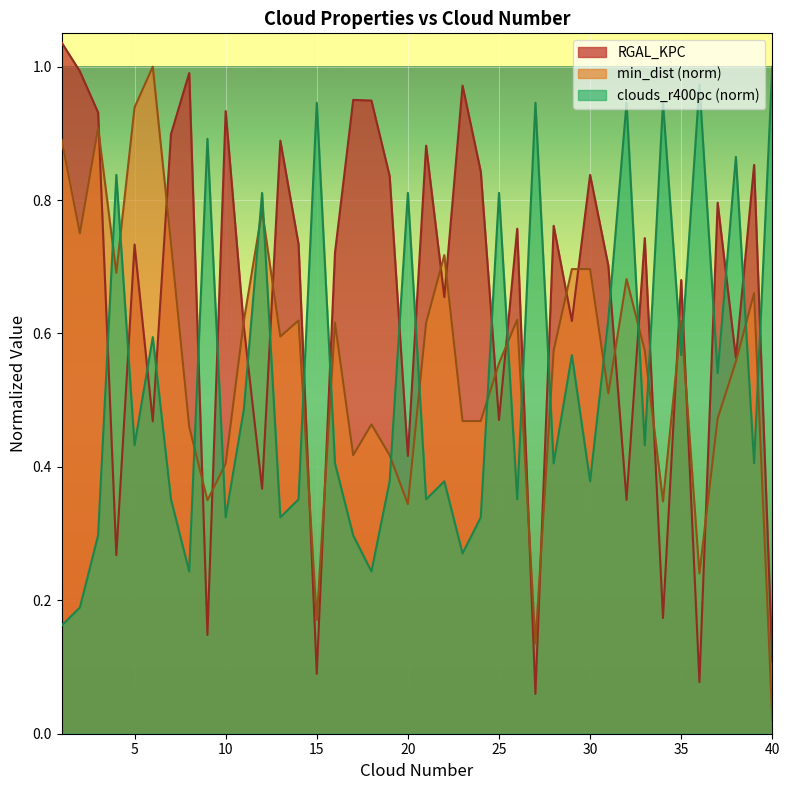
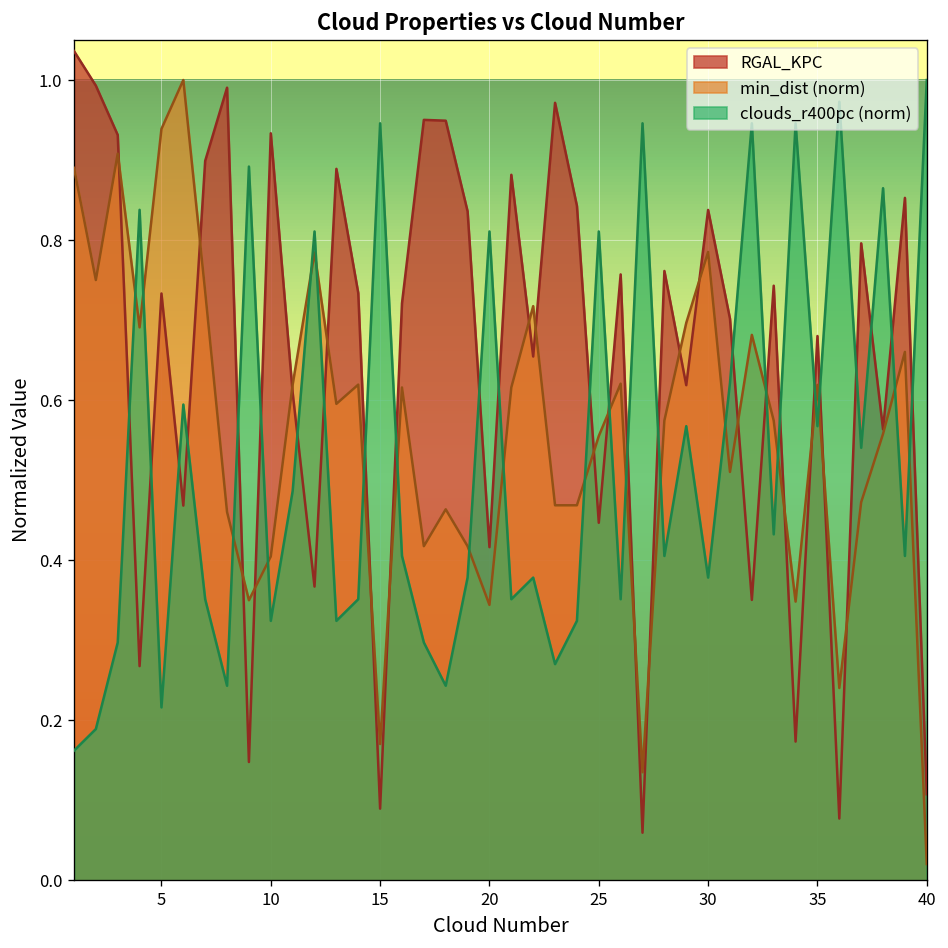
  {
    "RGAL_KPC": {
      "5": 0.73,
      "10": 0.93,
      "15": 0.09,
      "20": 0.42,
-     "25": 0.47,
+     "25": 0.45,
      "30": 0.84,
      "35": 0.68,
      "40": 0.11
    },
    "min_dist (norm)": {
      "5": 0.94,
      "10": 0.40,
      "15": 0.17,
      "20": 0.34,
      "25": 0.56,
-     "30": 0.70,
+     "30": 0.79,
      "35": 0.62,
      "40": 0.02
    },
    "clouds_r400pc (norm)": {
-     "5": 0.43,
+     "5": 0.22,
      "10": 0.32,
      "15": 0.95,
      "20": 0.81,
      "25": 0.81,
      "30": 0.38,
      "35": 0.57,
      "40": 1.00
    }
  }
